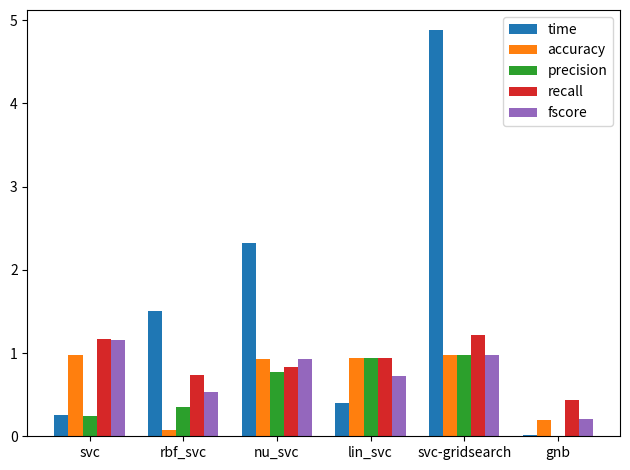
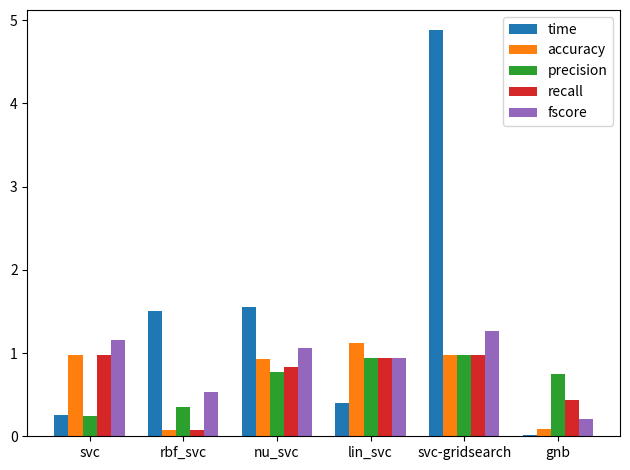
  {
    "time": {
      "svc": 0.3,
      "rbf_svc": 1.5,
-     "nu_svc": 2.3,
+     "nu_svc": 1.6,
      "lin_svc": 0.4,
      "svc-gridsearch": 4.9
    },
    "accuracy": {
      "svc": 1.0,
      "rbf_svc": 0.1,
      "nu_svc": 0.9,
-     "lin_svc": 0.9,
+     "lin_svc": 1.1,
      "svc-gridsearch": 1.0,
-     "gnb": 0.2
+     "gnb": 0.1
    },
    "precision": {
      "svc": 0.2,
      "rbf_svc": 0.3,
      "nu_svc": 0.8,
      "lin_svc": 0.9,
      "svc-gridsearch": 1.0,
-     "gnb": 0.0
+     "gnb": 0.8
    },
    "recall": {
-     "svc": 1.2,
-     "rbf_svc": 0.7,
+     "svc": 1.0,
+     "rbf_svc": 0.1,
      "nu_svc": 0.8,
      "lin_svc": 0.9,
-     "svc-gridsearch": 1.2,
+     "svc-gridsearch": 1.0,
      "gnb": 0.4
    },
    "fscore": {
      "svc": 1.2,
      "rbf_svc": 0.5,
-     "nu_svc": 0.9,
-     "lin_svc": 0.7,
-     "svc-gridsearch": 1.0,
+     "nu_svc": 1.1,
+     "lin_svc": 0.9,
+     "svc-gridsearch": 1.3,
      "gnb": 0.2
    }
  }
